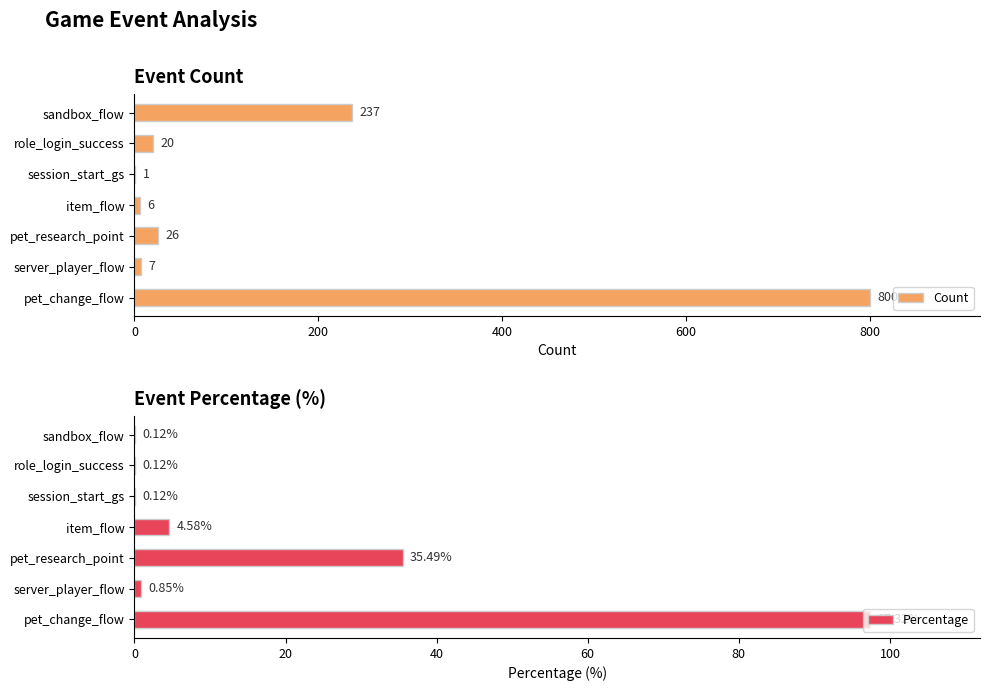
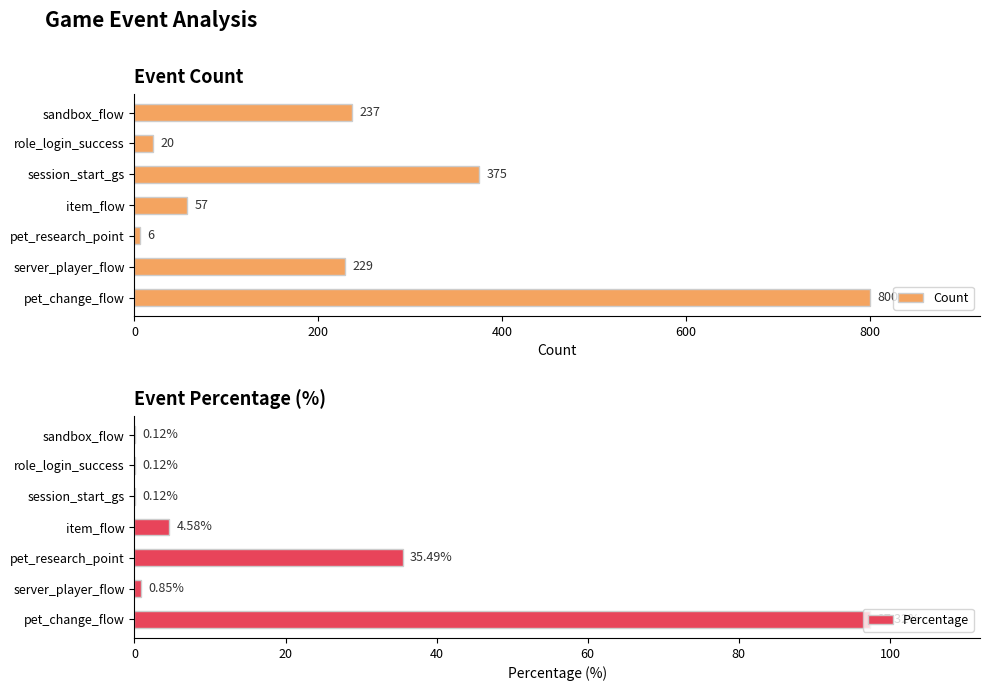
  {
    "Event Count": {
      "sandbox_flow": "237",
      "role_login_success": "20",
-     "session_start_gs": "1",
-     "item_flow": "6",
-     "pet_research_point": "26",
-     "server_player_flow": "7"
+     "session_start_gs": "375",
+     "item_flow": "57",
+     "pet_research_point": "6",
+     "server_player_flow": "229"
    },
    "Event Percentage (%)": {
      "sandbox_flow": "0.12%",
      "role_login_success": "0.12%",
      "session_start_gs": "0.12%",
      "item_flow": "4.58%",
      "pet_research_point": "35.49%",
      "server_player_flow": "0.85%"
    }
  }
